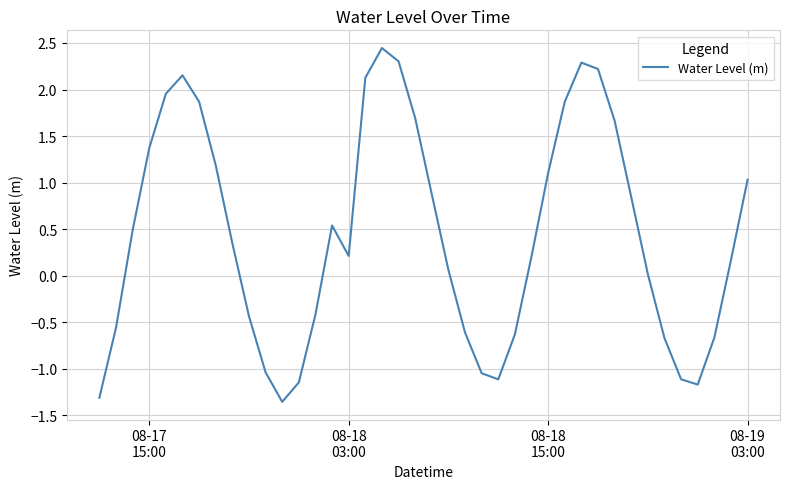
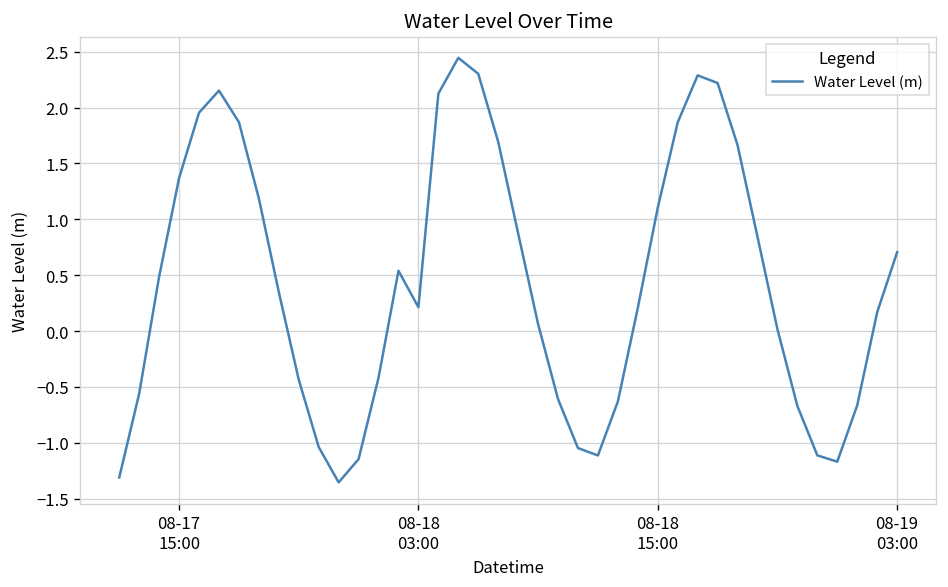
  {
    "08-17 15:00": 1.4,
    "08-18 03:00": 0.2,
    "08-18 15:00": 1.1,
-   "08-19 03:00": 1.0
+   "08-19 03:00": 0.7
  }
